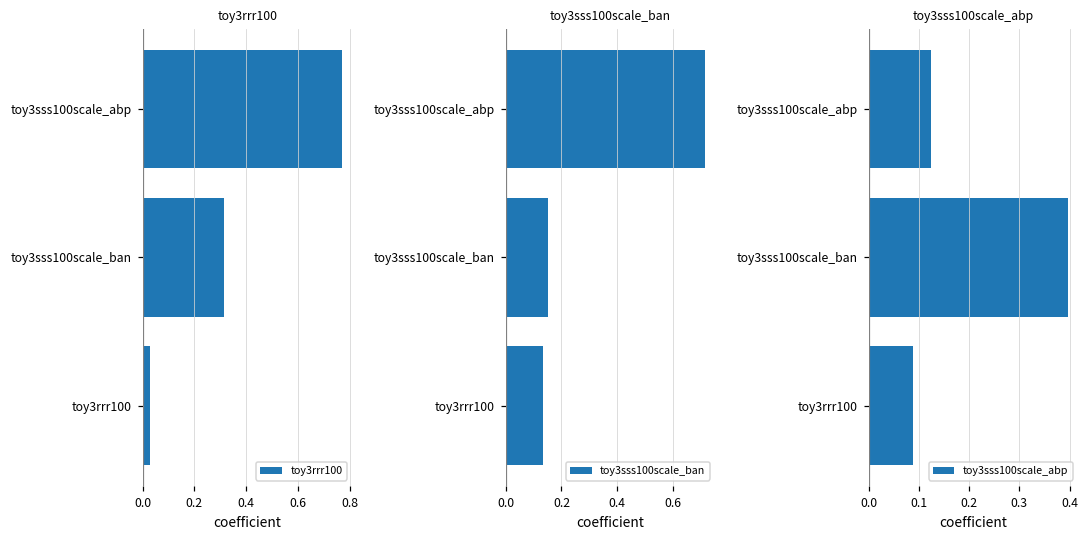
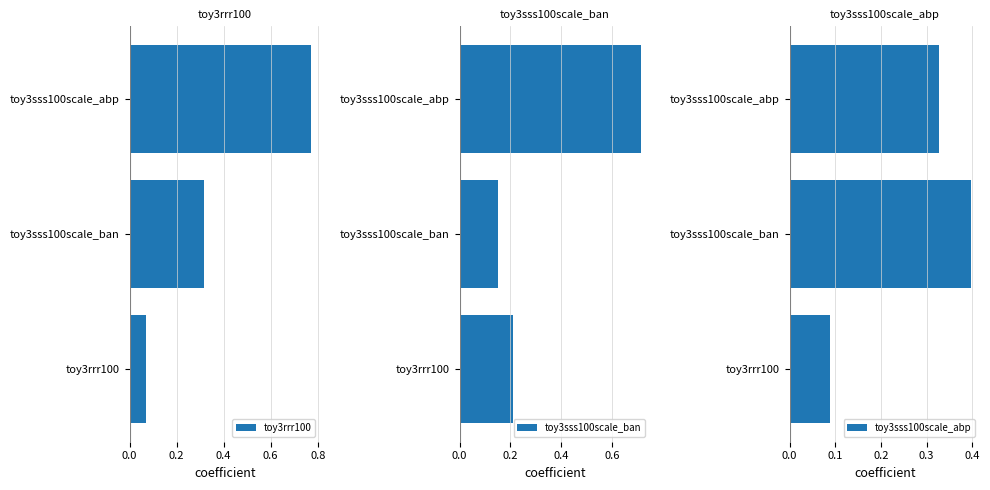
  {
    "toy3rrr100": {
      "toy3sss100scale_abp": 0.77,
      "toy3sss100scale_ban": 0.31,
-     "toy3rrr100": 0.03
+     "toy3rrr100": 0.07
    },
    "toy3sss100scale_ban": {
      "toy3sss100scale_abp": 0.71,
      "toy3sss100scale_ban": 0.15,
-     "toy3rrr100": 0.13
+     "toy3rrr100": 0.21
    },
    "toy3sss100scale_abp": {
-     "toy3sss100scale_abp": 0.12,
+     "toy3sss100scale_abp": 0.33,
      "toy3sss100scale_ban": 0.40,
      "toy3rrr100": 0.09
    }
  }
